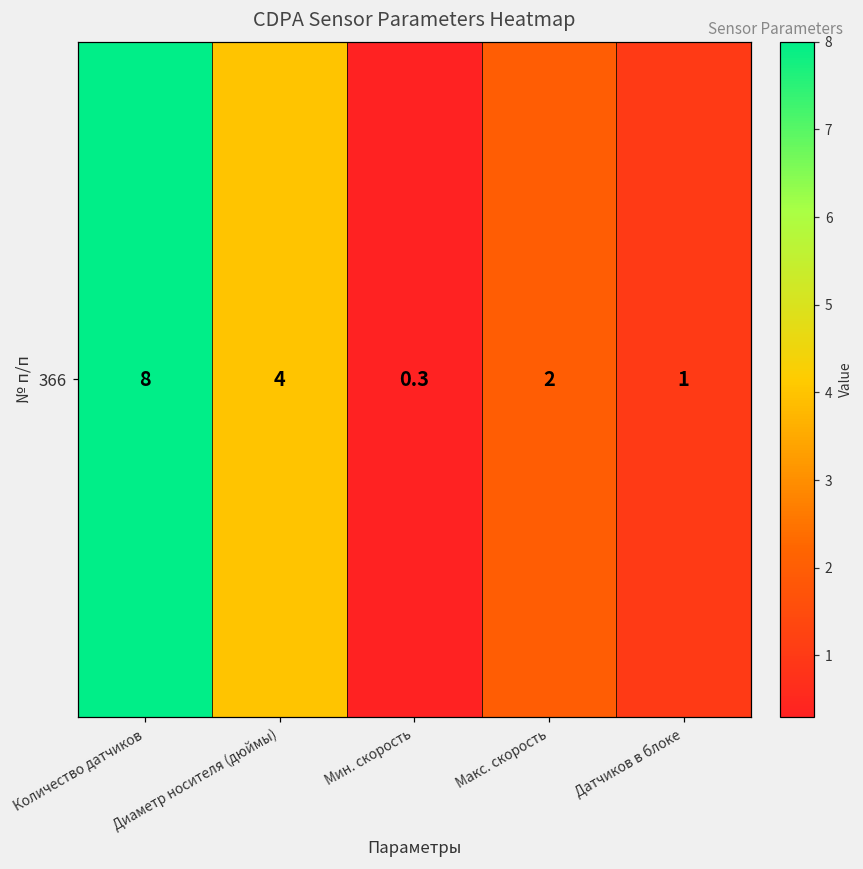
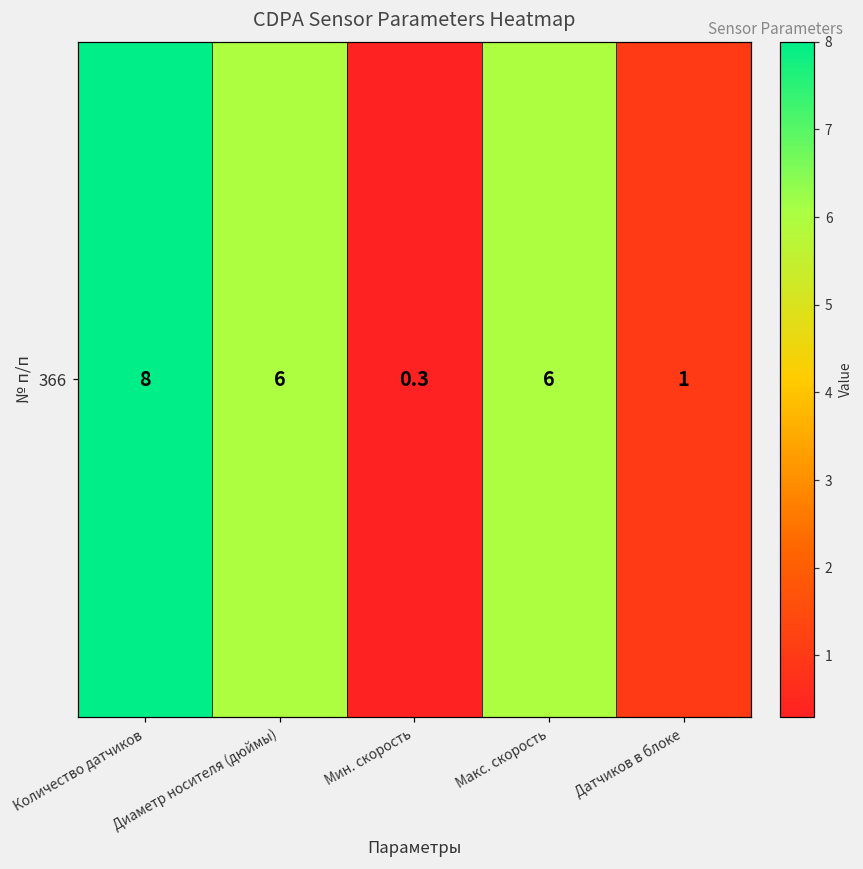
  {
    "366": {
      "Количество датчиков": 8,
-     "Диаметр носителя (дюймы)": 4,
+     "Диаметр носителя (дюймы)": 6,
      "Мин. скорость": 0.3,
-     "Макс. скорость": 2,
+     "Макс. скорость": 6,
      "Датчиков в блоке": 1
    }
  }
